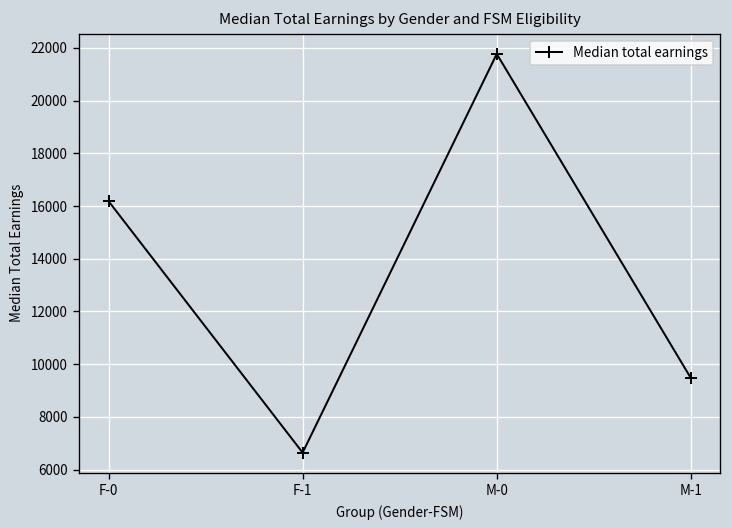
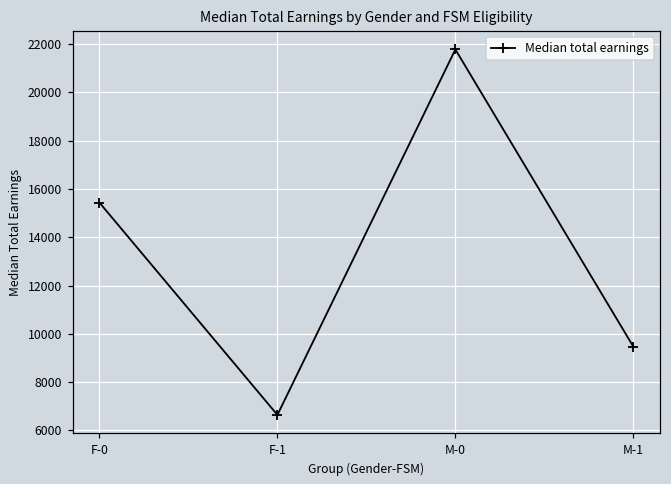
  {
-   "F-0": 16200,
+   "F-0": 15400,
    "F-1": 6600,
    "M-0": 21800,
    "M-1": 9500
  }
